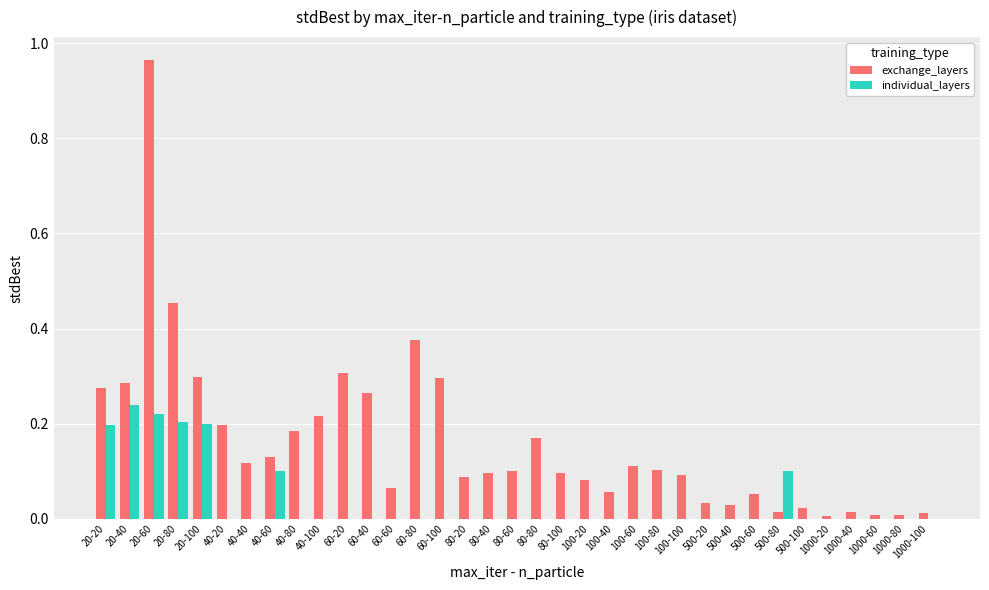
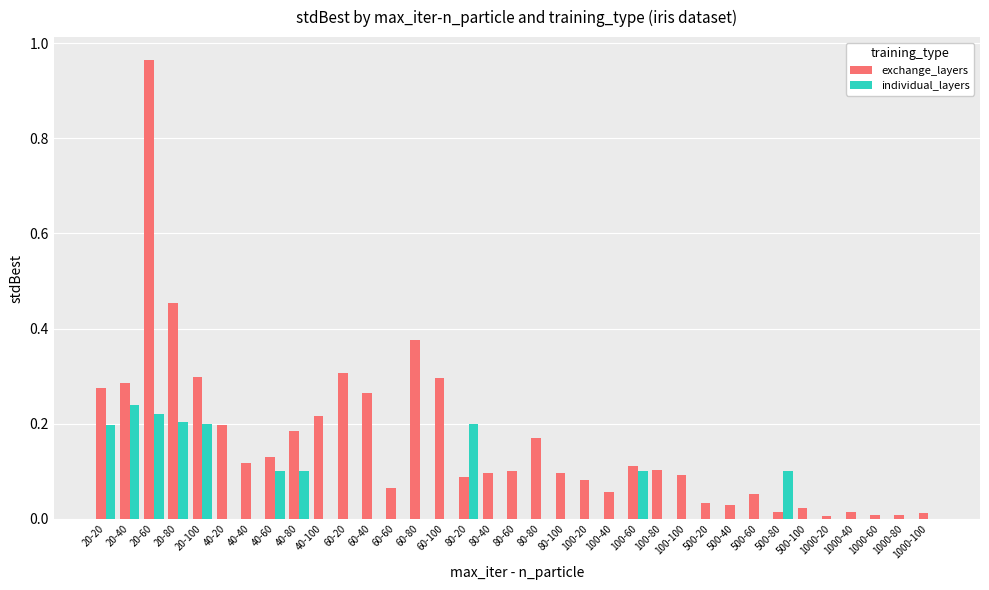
  {
    "exchange_layers": {
      "20-20": 0.27,
      "20-40": 0.29,
      "20-60": 0.96,
      "20-80": 0.45,
      "20-100": 0.3,
      "40-20": 0.2,
      "40-40": 0.12,
      "40-60": 0.13,
      "40-80": 0.18,
      "40-100": 0.22,
      "60-20": 0.31,
      "60-40": 0.26,
      "60-60": 0.06,
      "60-80": 0.38,
      "60-100": 0.3,
      "80-20": 0.09,
      "80-40": 0.1,
      "80-60": 0.1,
      "80-80": 0.17,
      "80-100": 0.1,
      "100-20": 0.08,
      "100-40": 0.06,
      "100-60": 0.11,
      "100-80": 0.1,
      "100-100": 0.09,
      "500-20": 0.03,
      "500-40": 0.03,
      "500-60": 0.05,
      "500-80": 0.01,
      "500-100": 0.02,
      "1000-20": 0.01,
      "1000-40": 0.01,
      "1000-60": 0.01,
      "1000-80": 0.01,
      "1000-100": 0.01
    },
    "individual_layers": {
      "20-20": 0.2,
      "20-40": 0.24,
      "20-60": 0.22,
      "20-80": 0.2,
      "20-100": 0.2,
      "40-20": 0.0,
      "40-40": 0.0,
      "40-60": 0.1,
-     "40-80": 0.0,
+     "40-80": 0.1,
      "40-100": 0.0,
      "60-20": 0.0,
      "60-40": 0.0,
      "60-60": 0.0,
      "60-80": 0.0,
      "60-100": 0.0,
-     "80-20": 0.0,
+     "80-20": 0.2,
      "80-40": 0.0,
      "80-60": 0.0,
      "80-80": 0.0,
      "80-100": 0.0,
      "100-20": 0.0,
      "100-40": 0.0,
-     "100-60": 0.0,
+     "100-60": 0.1,
      "100-80": 0.0,
      "100-100": 0.0,
      "500-20": 0.0,
      "500-40": 0.0,
      "500-60": 0.0,
      "500-80": 0.1,
      "500-100": 0.0,
      "1000-20": 0.0,
      "1000-40": 0.0,
      "1000-60": 0.0,
      "1000-80": 0.0,
      "1000-100": 0.0
    }
  }
